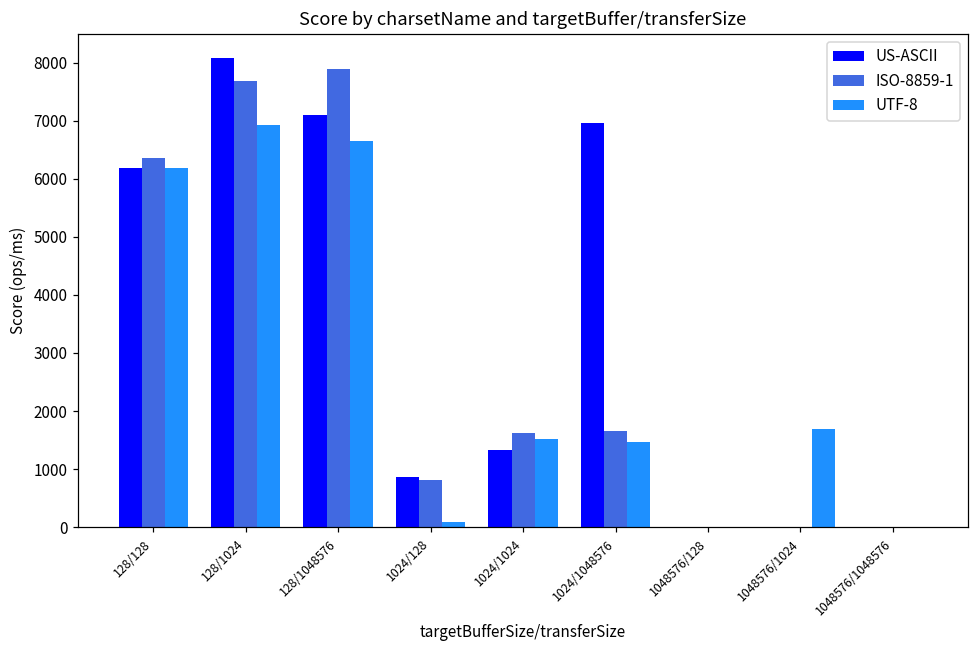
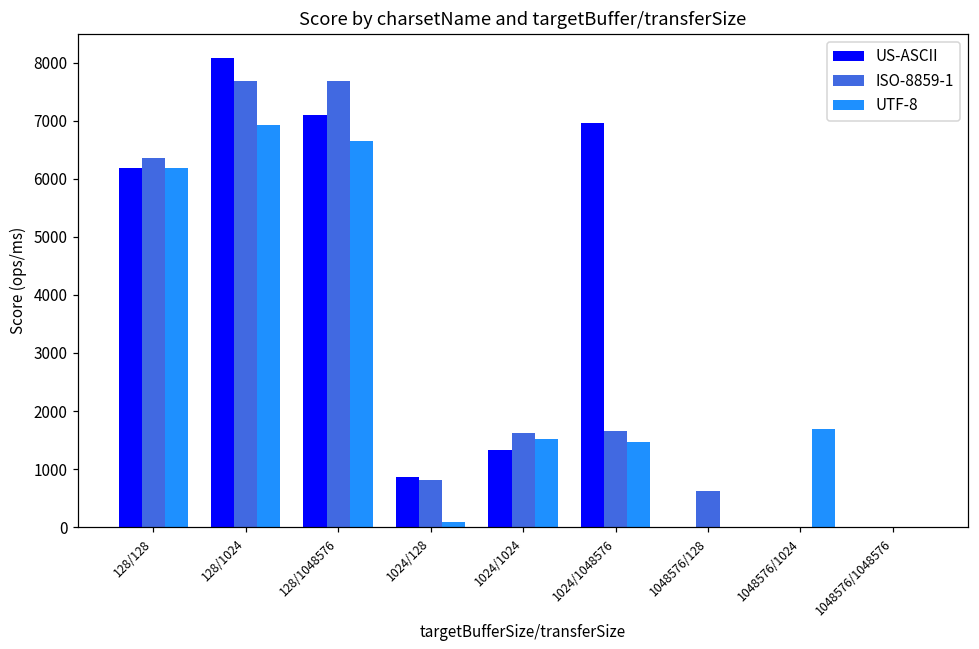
  {
    "US-ASCII": {
      "128/128": 6200,
      "128/1024": 8100,
      "128/1048576": 7100,
      "1024/128": 900,
      "1024/1024": 1300,
      "1024/1048576": 7000
    },
    "ISO-8859-1": {
      "128/128": 6400,
      "128/1024": 7700,
-     "128/1048576": 7900,
+     "128/1048576": 7700,
      "1024/128": 800,
      "1024/1024": 1600,
      "1024/1048576": 1600,
-     "1048576/128": 0
+     "1048576/128": 600
    },
    "UTF-8": {
      "128/128": 6200,
      "128/1024": 6900,
      "128/1048576": 6700,
      "1024/128": 100,
      "1024/1024": 1500,
      "1024/1048576": 1500,
      "1048576/1024": 1700
    }
  }
